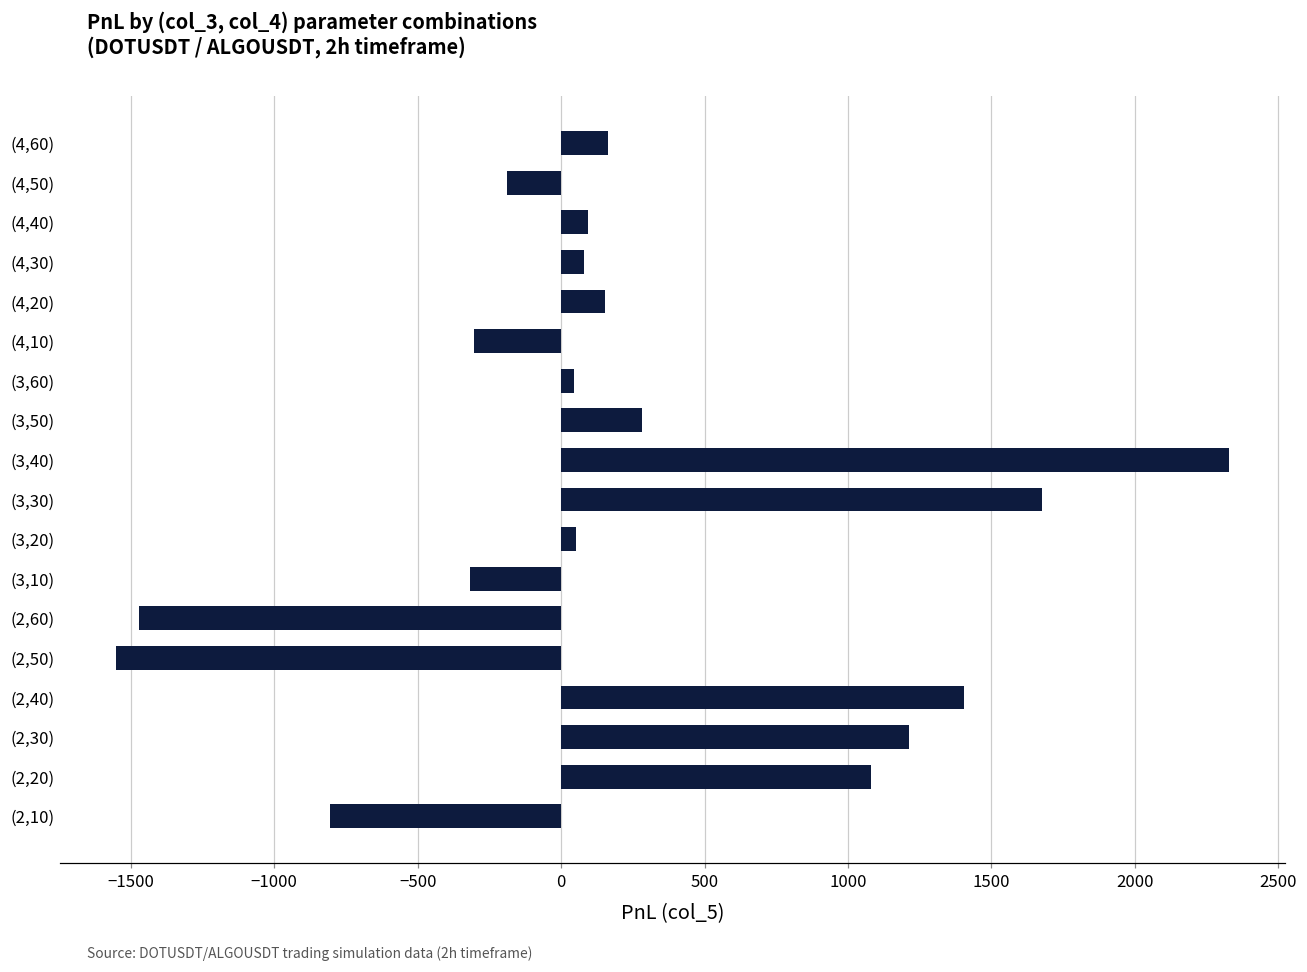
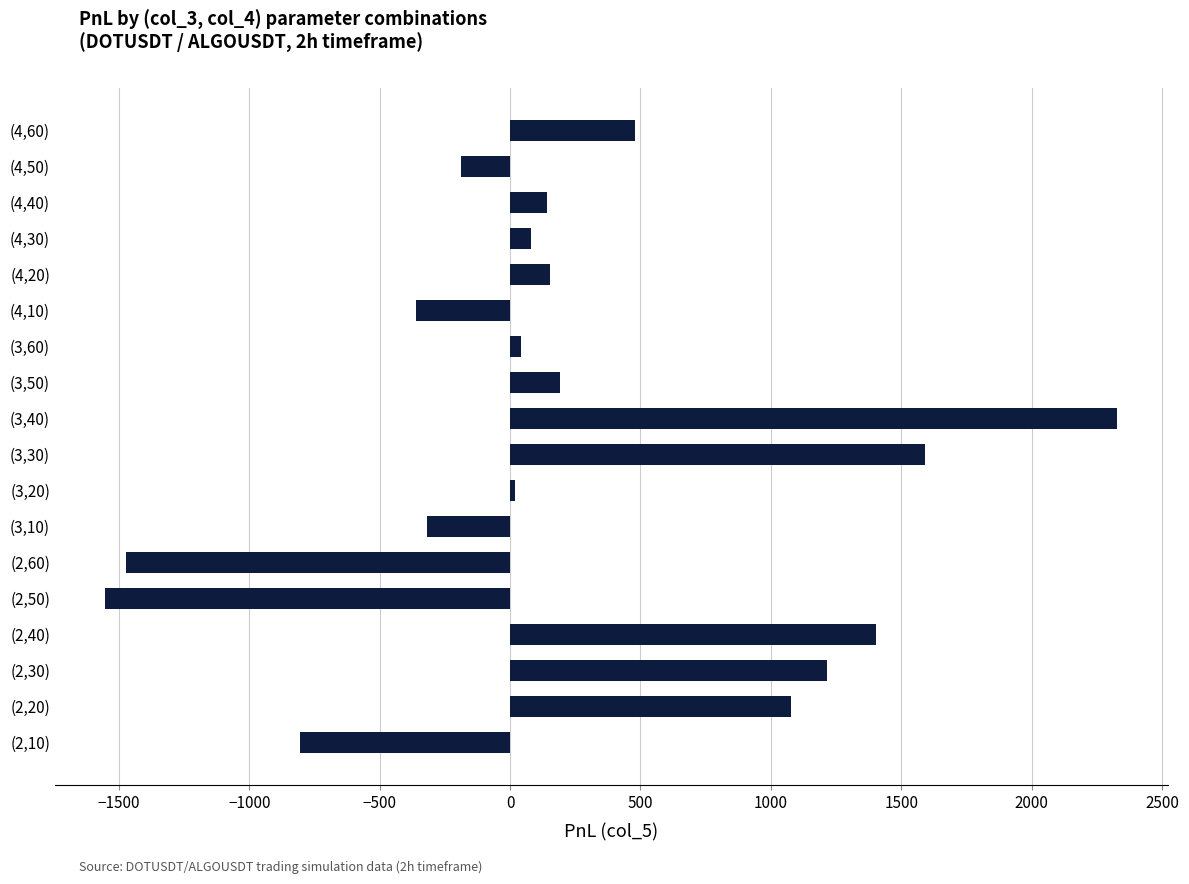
  {
-   "(4,60)": 160,
+   "(4,60)": 480,
    "(4,50)": -190,
-   "(4,40)": 90,
+   "(4,40)": 140,
    "(4,30)": 80,
    "(4,20)": 150,
-   "(4,10)": -300,
+   "(4,10)": -360,
    "(3,60)": 40,
-   "(3,50)": 280,
+   "(3,50)": 190,
    "(3,40)": 2330,
-   "(3,30)": 1680,
-   "(3,20)": 50,
+   "(3,30)": 1590,
+   "(3,20)": 20,
    "(3,10)": -320,
    "(2,60)": -1470,
    "(2,50)": -1550,
    "(2,40)": 1400,
    "(2,30)": 1210,
    "(2,20)": 1080,
    "(2,10)": -810
  }
